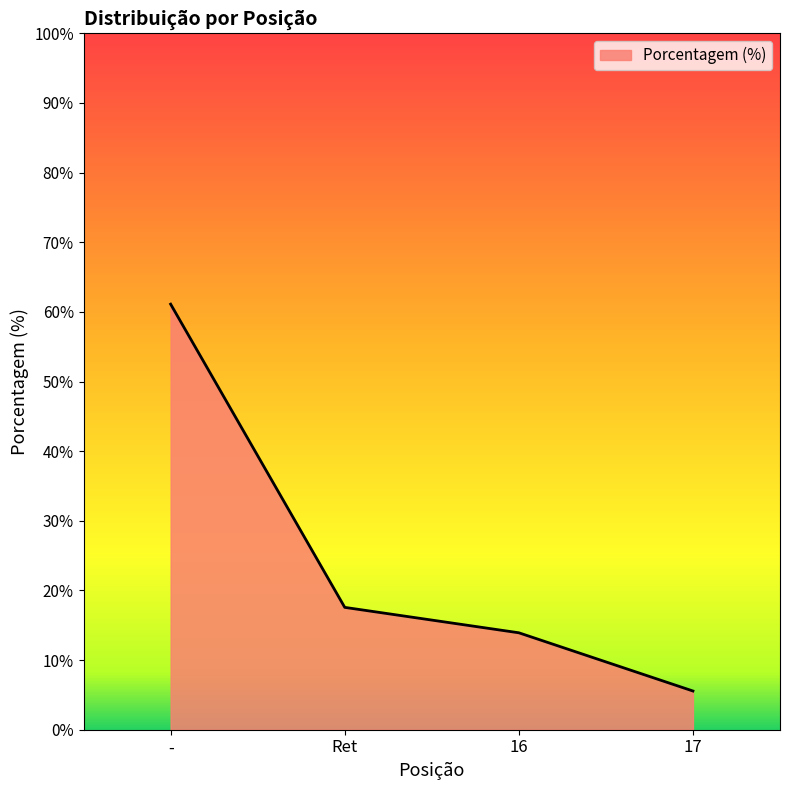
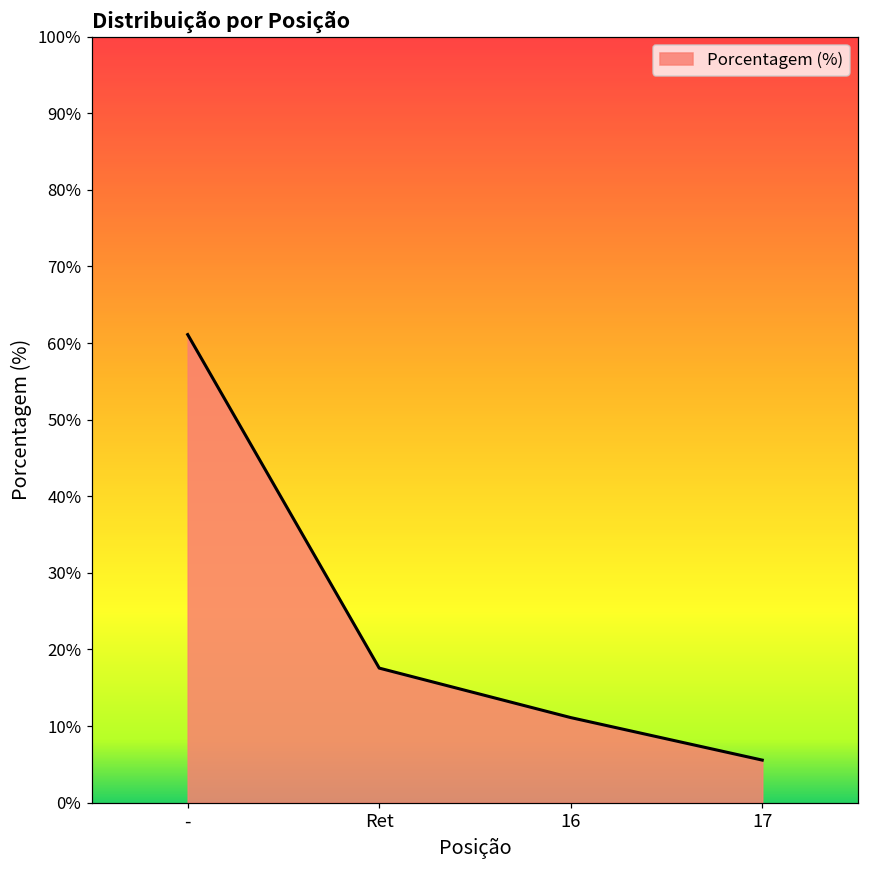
  {
    "-": "61%",
    "Ret": "18%",
-   "16": "14%",
+   "16": "11%",
    "17": "6%"
  }
